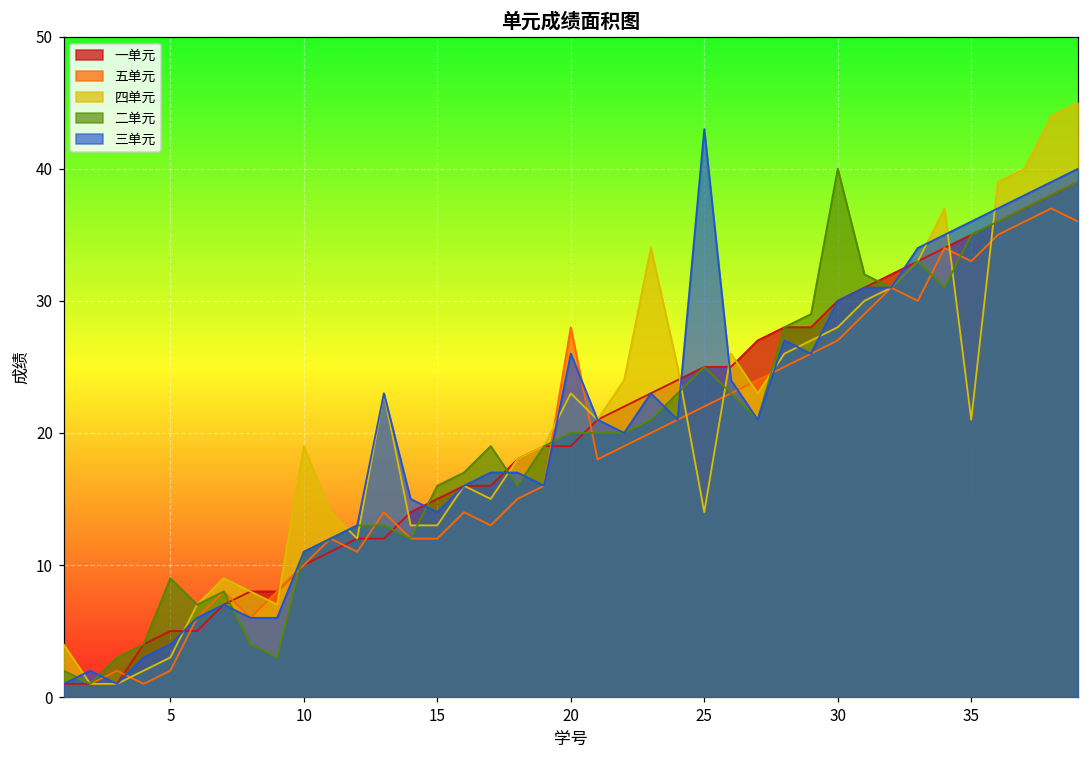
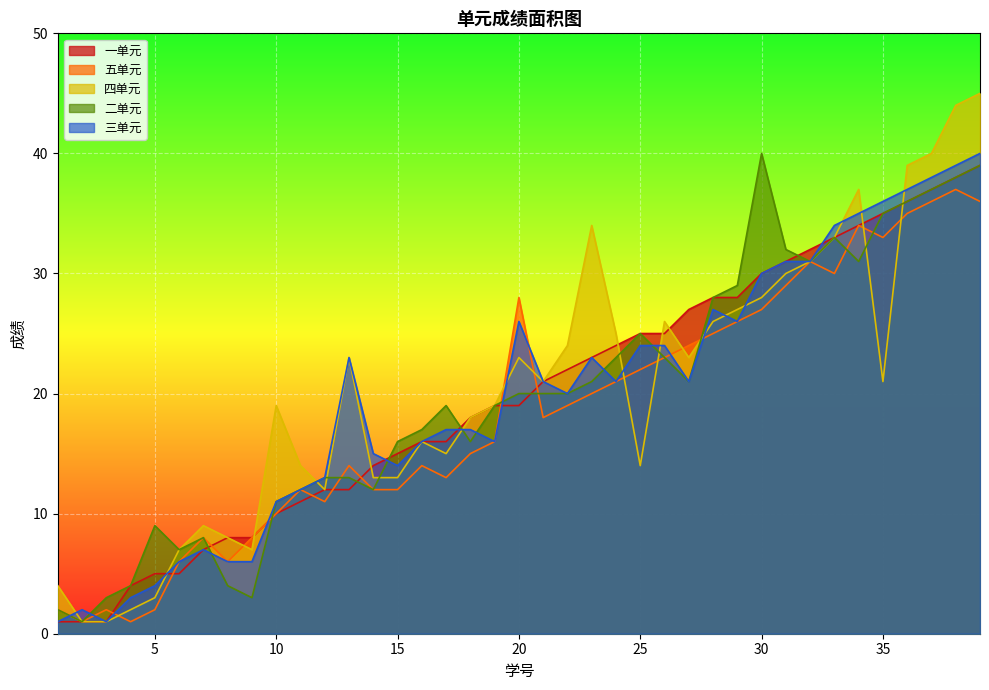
  {
    "一单元": {
      "5": 5,
      "15": 15,
      "20": 19
    },
    "五单元": {
      "5": 2,
      "15": 12,
      "20": 28,
      "25": 22,
      "30": 27,
      "35": 33
    },
    "四单元": {
      "5": 3,
      "10": 19,
      "15": 13,
      "20": 23,
      "25": 14,
      "30": 28,
      "35": 21
    },
    "二单元": {
      "5": 9,
      "15": 16,
      "20": 20,
      "30": 40
    },
    "三单元": {
      "5": 4,
      "15": 14,
      "20": 26,
-     "25": 43,
+     "25": 24,
      "35": 36
    }
  }
